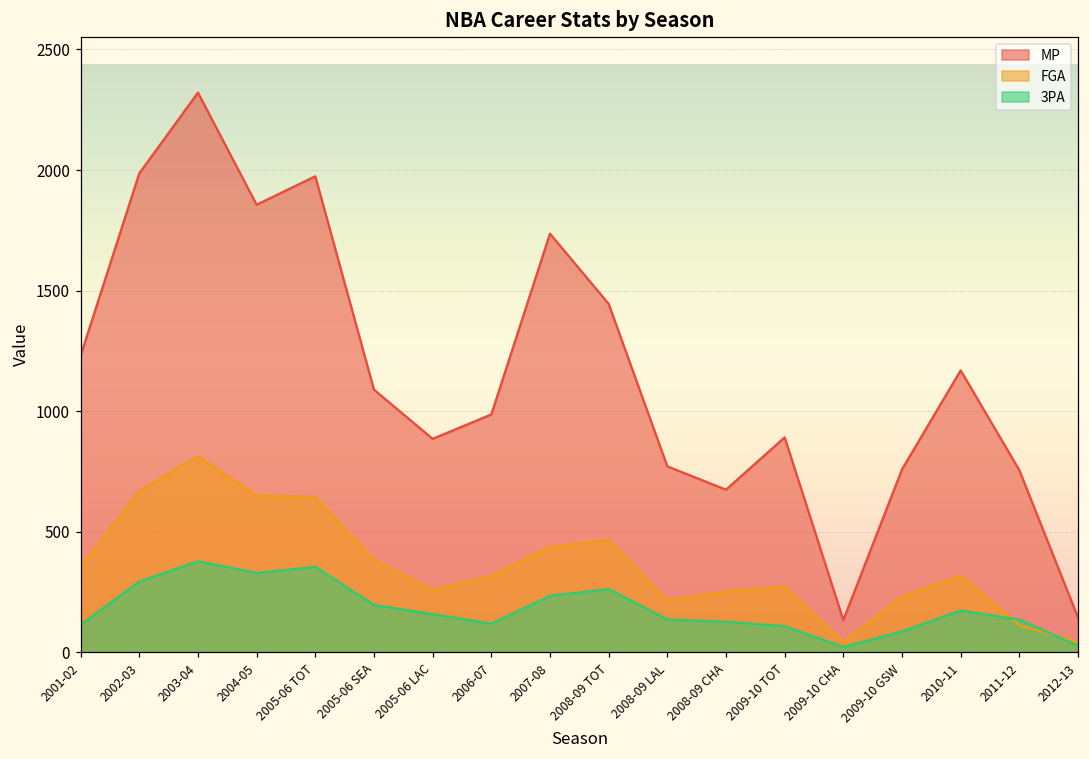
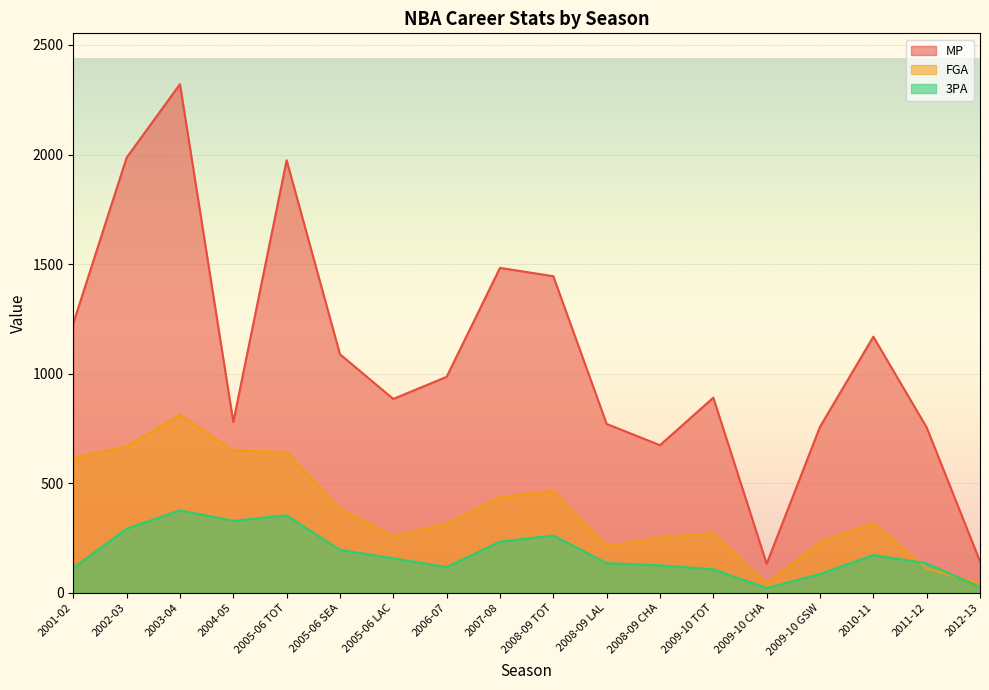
  {
    "MP": {
      "2001-02": 1230,
      "2002-03": 1990,
      "2003-04": 2320,
-     "2004-05": 1860,
+     "2004-05": 780,
      "2005-06 TOT": 1970,
      "2005-06 SEA": 1090,
      "2005-06 LAC": 890,
      "2006-07": 990,
-     "2007-08": 1740,
+     "2007-08": 1480,
      "2008-09 TOT": 1450,
      "2008-09 LAL": 770,
      "2008-09 CHA": 670,
      "2009-10 TOT": 890,
      "2009-10 CHA": 130,
      "2009-10 GSW": 760,
      "2010-11": 1170,
      "2011-12": 760,
      "2012-13": 140
    },
    "FGA": {
-     "2001-02": 350,
+     "2001-02": 620,
      "2002-03": 670,
      "2003-04": 810,
      "2004-05": 650,
      "2005-06 TOT": 640,
      "2005-06 SEA": 380,
      "2005-06 LAC": 260,
      "2006-07": 320,
      "2007-08": 440,
      "2008-09 TOT": 470,
      "2008-09 LAL": 210,
      "2008-09 CHA": 250,
      "2009-10 TOT": 270,
      "2009-10 CHA": 40,
      "2009-10 GSW": 230,
      "2010-11": 320,
      "2011-12": 110,
      "2012-13": 40
    },
    "3PA": {
      "2001-02": 110,
      "2002-03": 290,
      "2003-04": 380,
      "2004-05": 330,
      "2005-06 TOT": 350,
      "2005-06 SEA": 200,
      "2005-06 LAC": 160,
      "2006-07": 120,
      "2007-08": 230,
      "2008-09 TOT": 260,
      "2008-09 LAL": 140,
      "2008-09 CHA": 130,
      "2009-10 TOT": 110,
      "2009-10 CHA": 20,
      "2009-10 GSW": 90,
      "2010-11": 170,
      "2011-12": 140,
      "2012-13": 30
    }
  }
